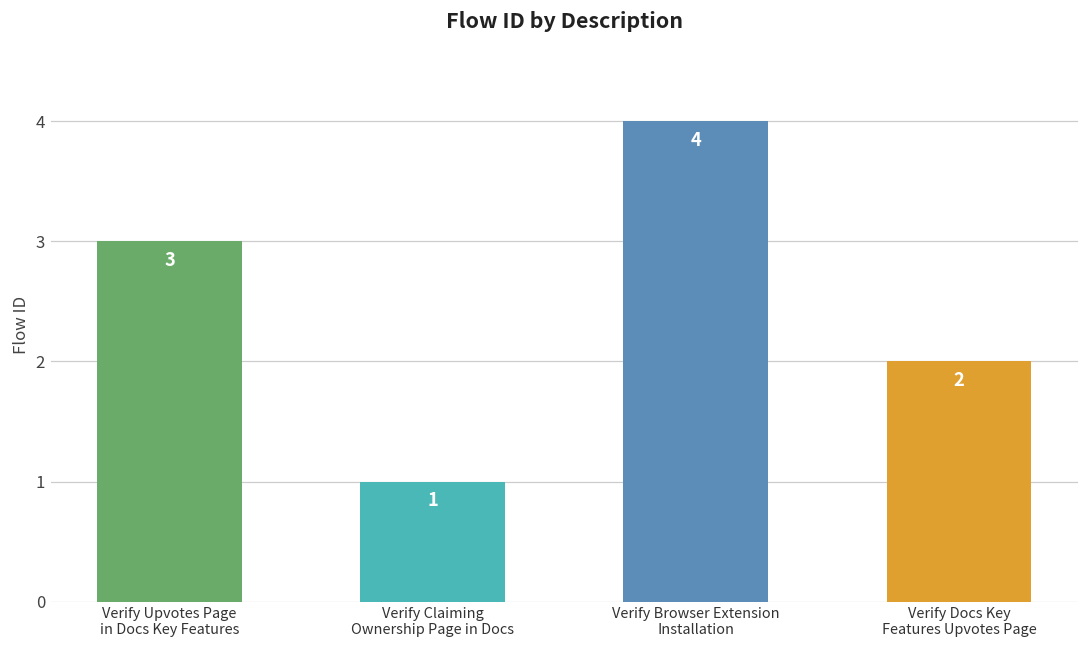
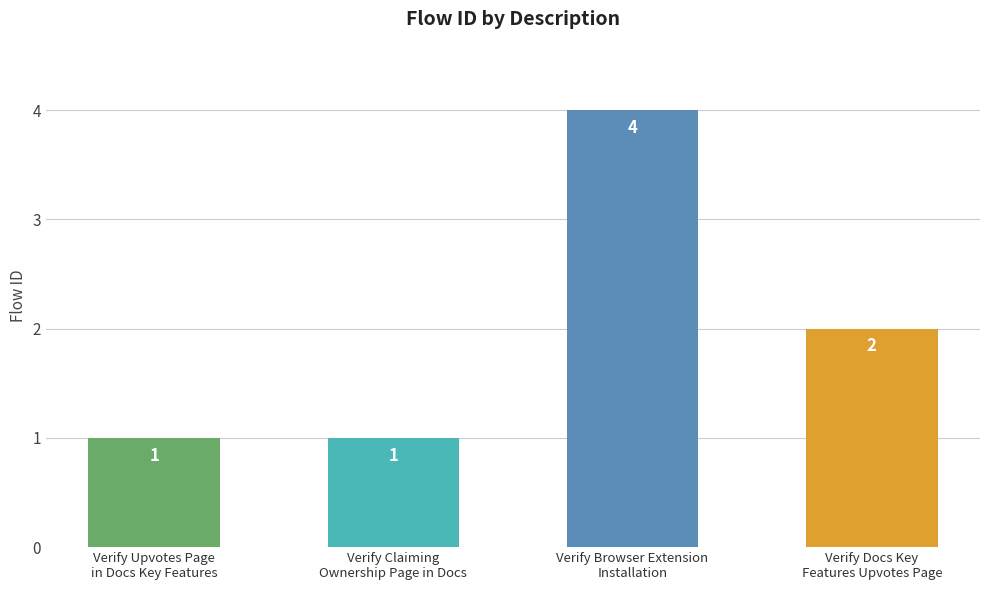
  {
-   "Verify Upvotes Page in Docs Key Features": 3,
+   "Verify Upvotes Page in Docs Key Features": 1,
    "Verify Claiming Ownership Page in Docs": 1,
    "Verify Browser Extension Installation": 4,
    "Verify Docs Key Features Upvotes Page": 2
  }
